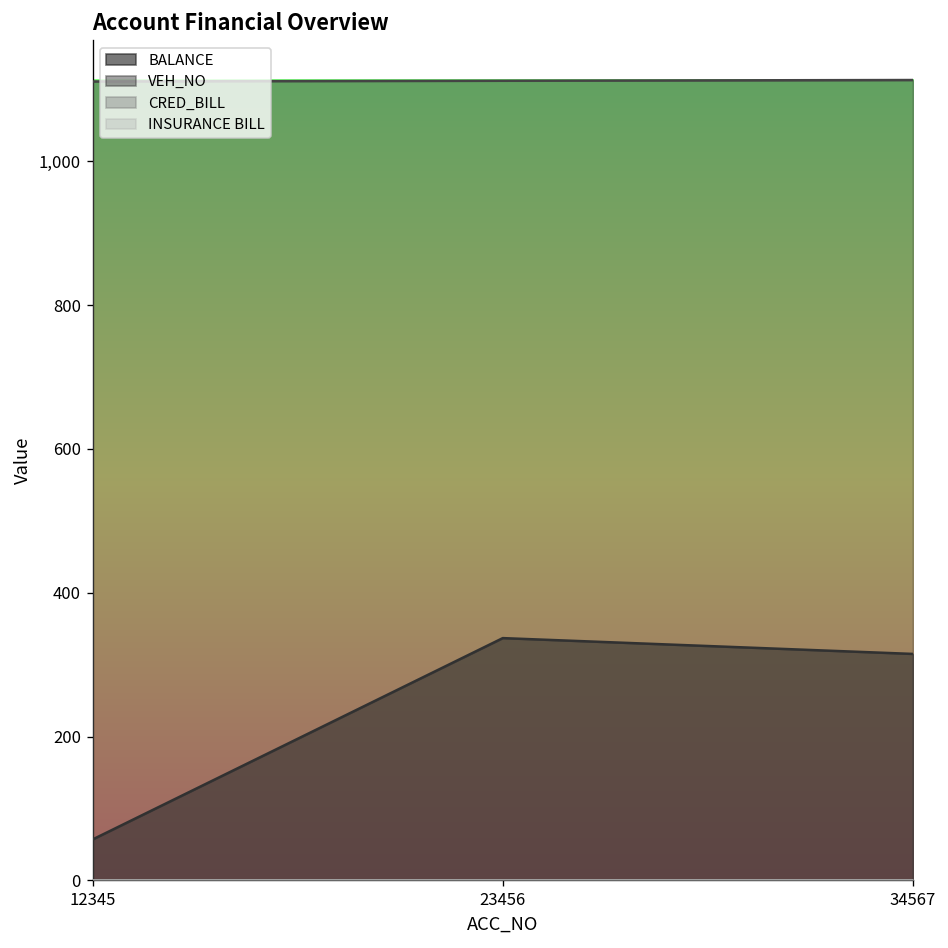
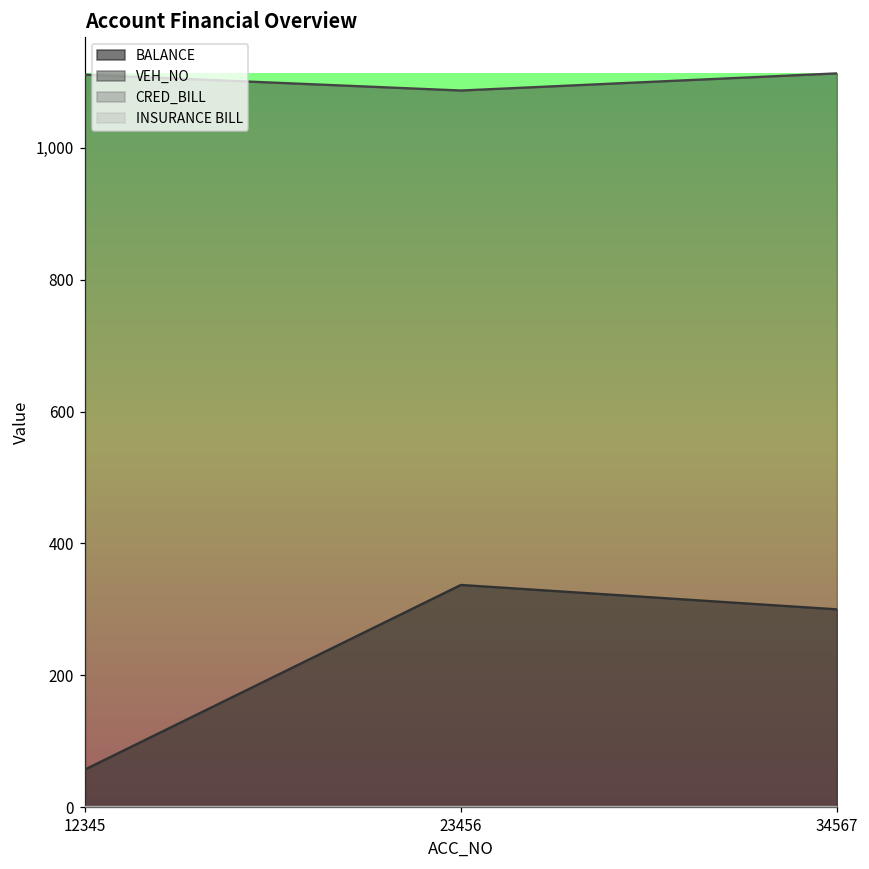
  {
    "BALANCE": {
      "12345": "60",
      "23456": "340",
-     "34567": "320"
+     "34567": "300"
    },
    "VEH_NO": {
      "12345": "1,110",
-     "23456": "1,110",
+     "23456": "1,090",
      "34567": "1,110"
    },
    "INSURANCE BILL": {
      "12345": "0",
      "23456": "0",
      "34567": "0"
    }
  }
